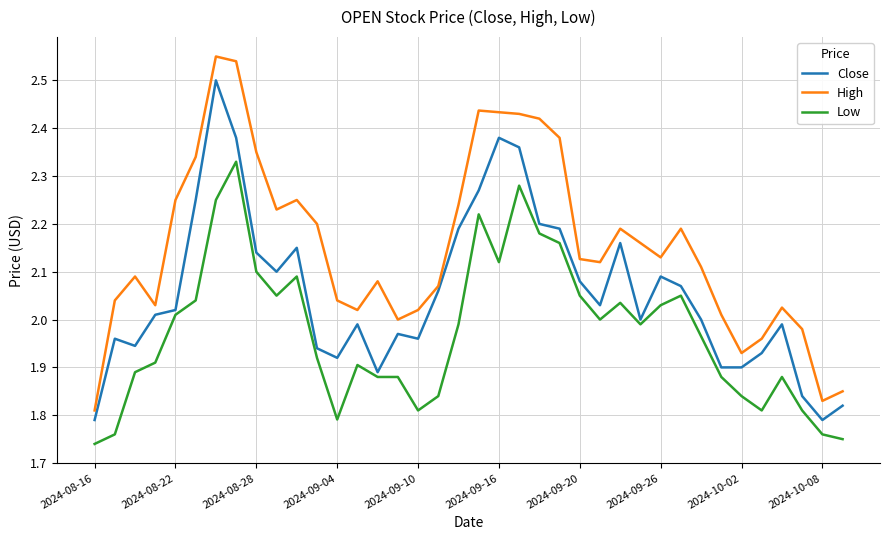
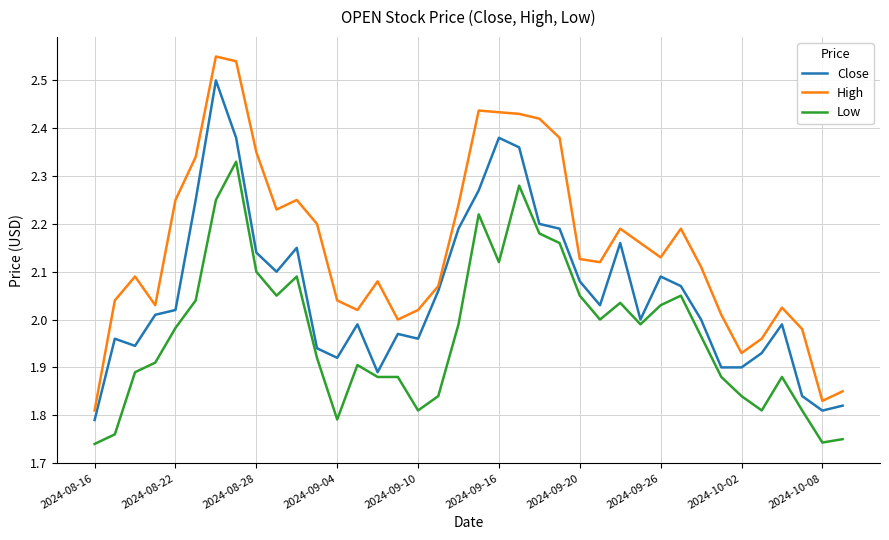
  {
    "Close": {
      "2024-08-16": 1.79,
      "2024-08-22": 2.02,
      "2024-08-28": 2.14,
      "2024-09-04": 1.92,
      "2024-09-10": 1.96,
      "2024-09-16": 2.38,
      "2024-09-20": 2.08,
      "2024-09-26": 2.09,
      "2024-10-02": 1.90,
-     "2024-10-08": 1.79
+     "2024-10-08": 1.81
    },
    "High": {
      "2024-08-16": 1.81,
      "2024-08-22": 2.25,
      "2024-08-28": 2.35,
      "2024-09-04": 2.04,
      "2024-09-10": 2.02,
      "2024-09-16": 2.43,
      "2024-09-20": 2.13,
      "2024-09-26": 2.13,
      "2024-10-02": 1.93,
      "2024-10-08": 1.83
    },
    "Low": {
      "2024-08-16": 1.74,
-     "2024-08-22": 2.01,
+     "2024-08-22": 1.98,
      "2024-08-28": 2.10,
      "2024-09-04": 1.79,
      "2024-09-10": 1.81,
      "2024-09-16": 2.12,
      "2024-09-20": 2.05,
      "2024-09-26": 2.03,
      "2024-10-02": 1.84,
-     "2024-10-08": 1.76
+     "2024-10-08": 1.74
    }
  }
